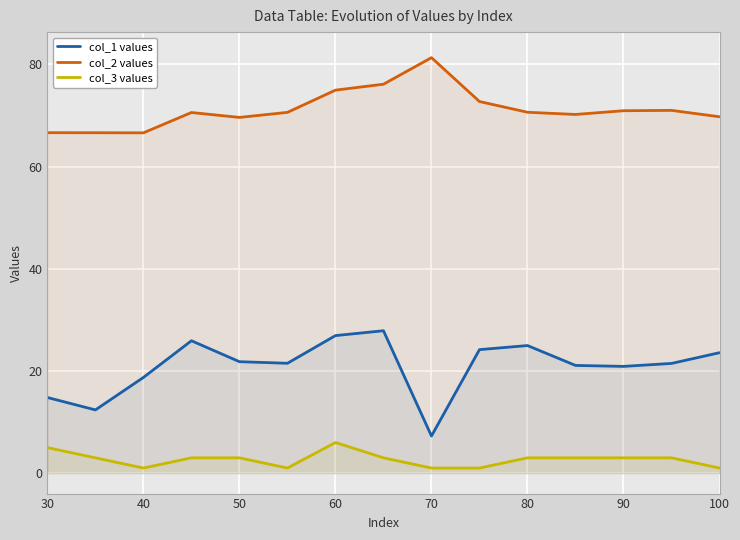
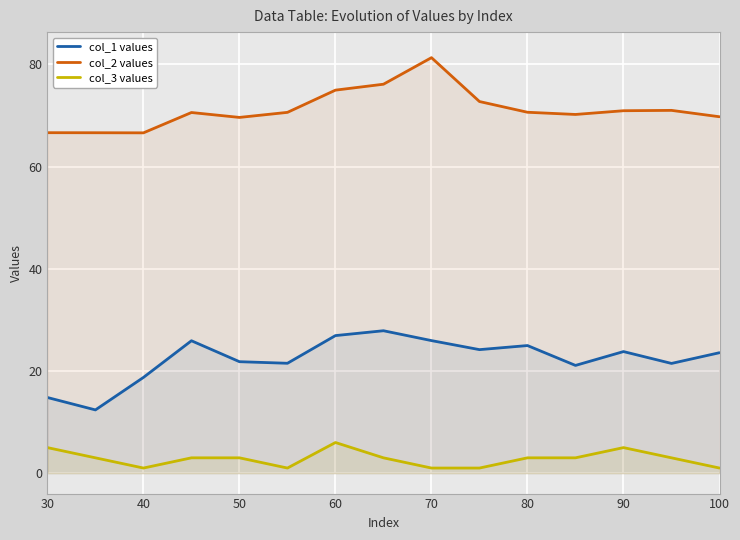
  {
    "col_1 values": {
      "30": 15,
      "40": 19,
      "50": 22,
      "60": 27,
-     "70": 7,
+     "70": 26,
      "80": 25,
-     "90": 21,
+     "90": 24,
      "100": 24
    },
    "col_2 values": {
      "30": 67,
      "40": 67,
      "50": 70,
      "60": 75,
      "70": 81,
      "80": 71,
      "90": 71,
      "100": 70
    },
    "col_3 values": {
      "30": 5,
      "40": 1,
      "50": 3,
      "60": 6,
      "70": 1,
      "80": 3,
-     "90": 3,
+     "90": 5,
      "100": 1
    }
  }
